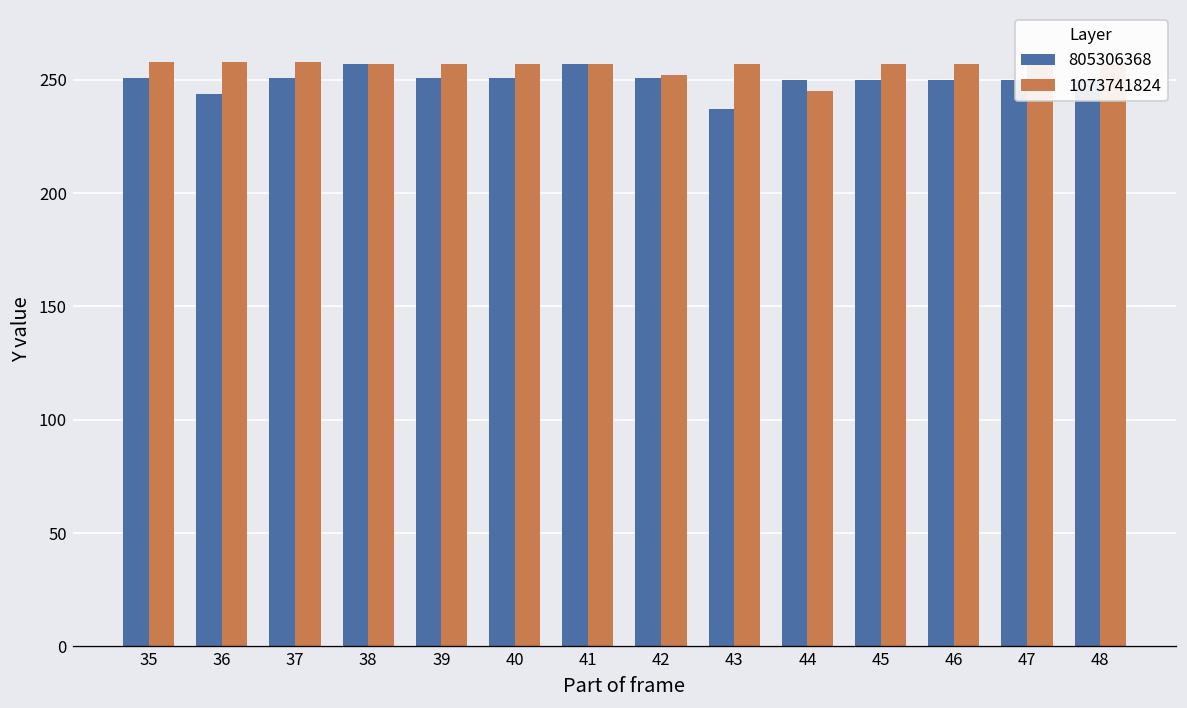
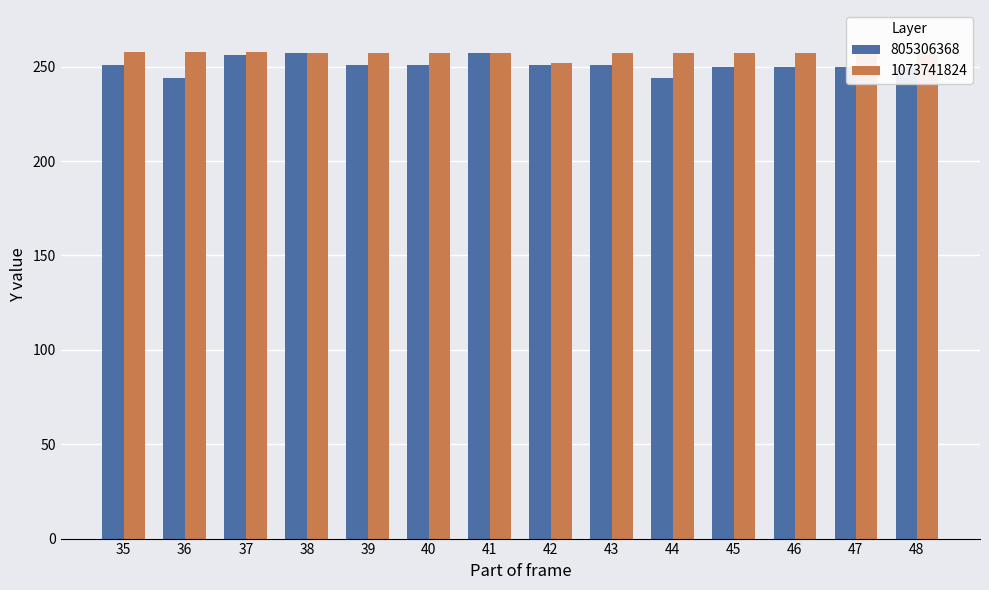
  {
    "805306368": {
      "35": 251,
      "36": 244,
-     "37": 251,
+     "37": 256,
      "38": 257,
      "39": 251,
      "40": 251,
      "41": 257,
      "42": 251,
-     "43": 237,
-     "44": 250,
+     "43": 251,
+     "44": 244,
      "45": 250,
      "46": 250,
      "47": 250
    },
    "1073741824": {
      "35": 258,
      "36": 258,
      "37": 258,
      "38": 257,
      "39": 257,
      "40": 257,
      "41": 257,
      "42": 252,
      "43": 257,
-     "44": 245,
+     "44": 257,
      "45": 257,
      "46": 257
    }
  }
